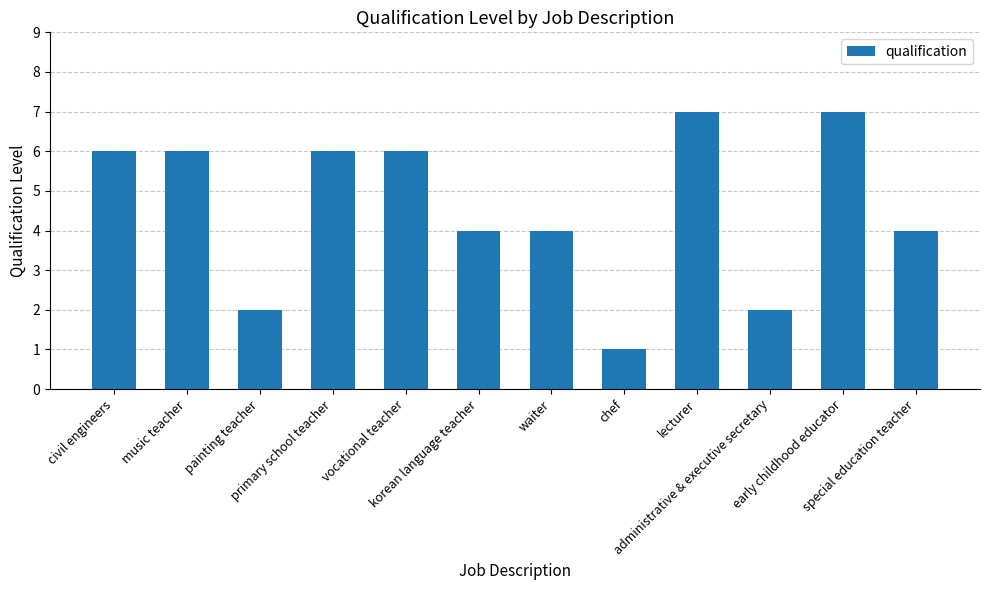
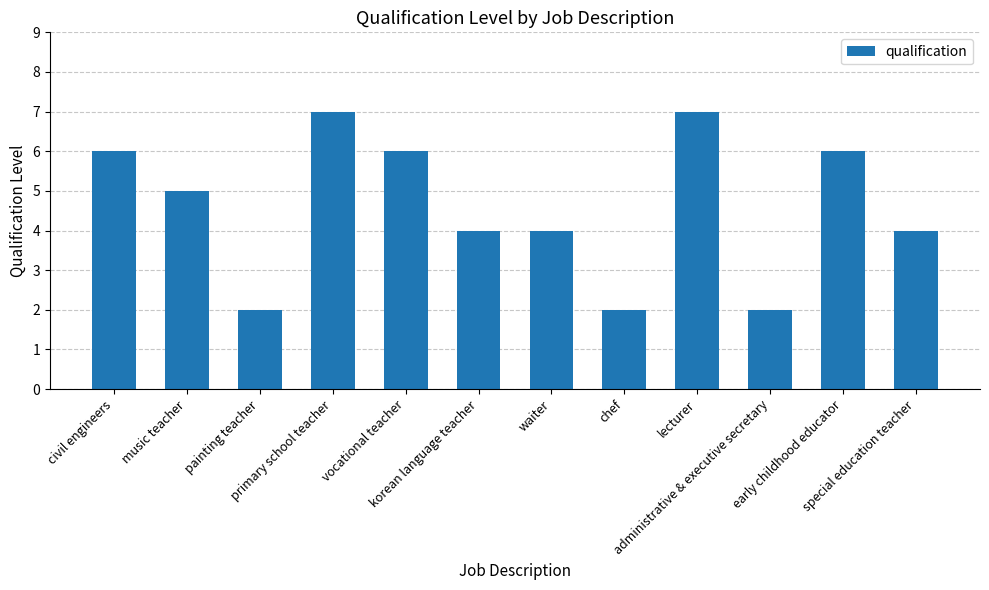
  {
    "civil engineers": 6,
-   "music teacher": 6,
+   "music teacher": 5,
    "painting teacher": 2,
-   "primary school teacher": 6,
+   "primary school teacher": 7,
    "vocational teacher": 6,
    "korean language teacher": 4,
    "waiter": 4,
-   "chef": 1,
+   "chef": 2,
    "lecturer": 7,
    "administrative & executive secretary": 2,
-   "early childhood educator": 7,
+   "early childhood educator": 6,
    "special education teacher": 4
  }
